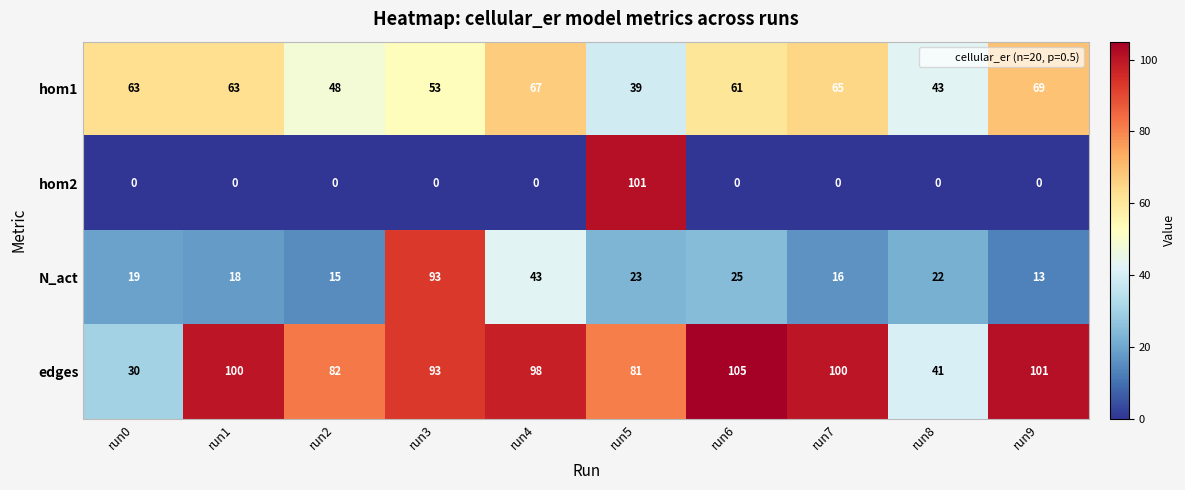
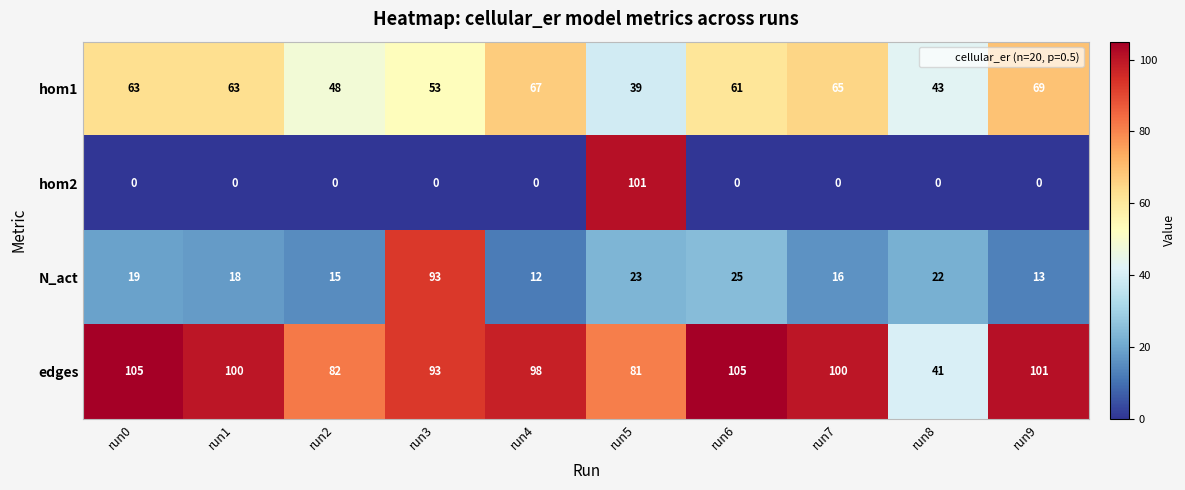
  {
    "hom1": {
      "run0": 63,
      "run1": 63,
      "run2": 48,
      "run3": 53,
      "run4": 67,
      "run5": 39,
      "run6": 61,
      "run7": 65,
      "run8": 43,
      "run9": 69
    },
    "hom2": {
      "run0": 0,
      "run1": 0,
      "run2": 0,
      "run3": 0,
      "run4": 0,
      "run5": 101,
      "run6": 0,
      "run7": 0,
      "run8": 0,
      "run9": 0
    },
    "N_act": {
      "run0": 19,
      "run1": 18,
      "run2": 15,
      "run3": 93,
-     "run4": 43,
+     "run4": 12,
      "run5": 23,
      "run6": 25,
      "run7": 16,
      "run8": 22,
      "run9": 13
    },
    "edges": {
-     "run0": 30,
+     "run0": 105,
      "run1": 100,
      "run2": 82,
      "run3": 93,
      "run4": 98,
      "run5": 81,
      "run6": 105,
      "run7": 100,
      "run8": 41,
      "run9": 101
    }
  }
